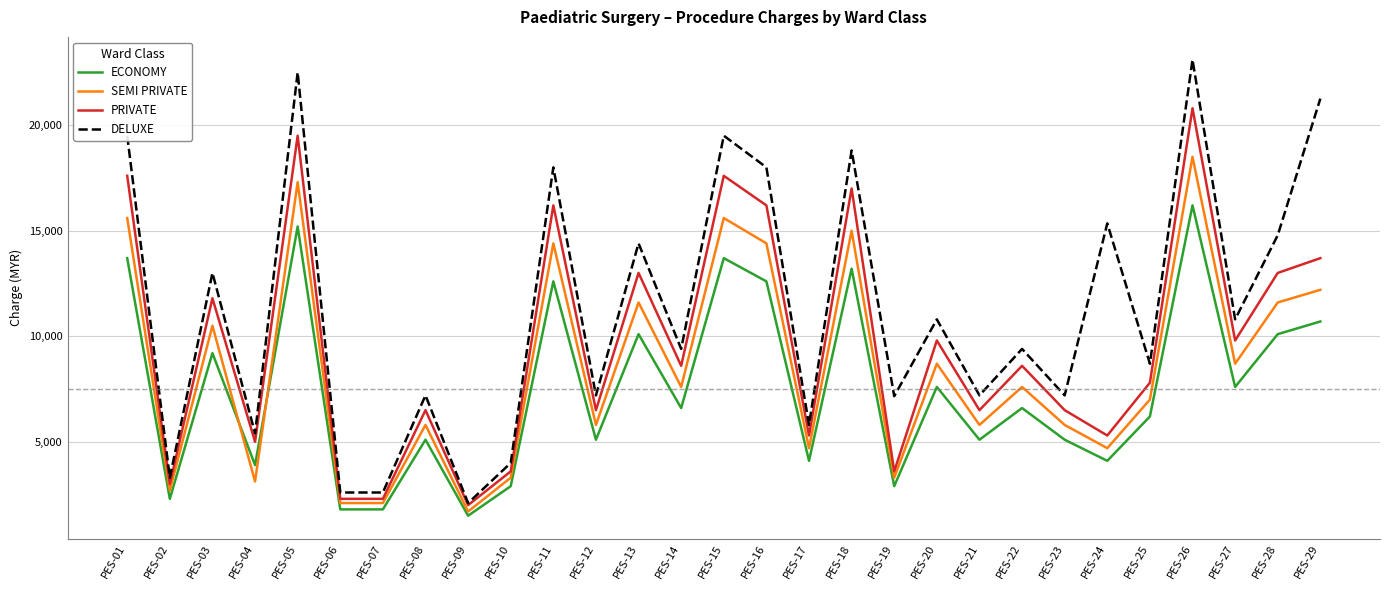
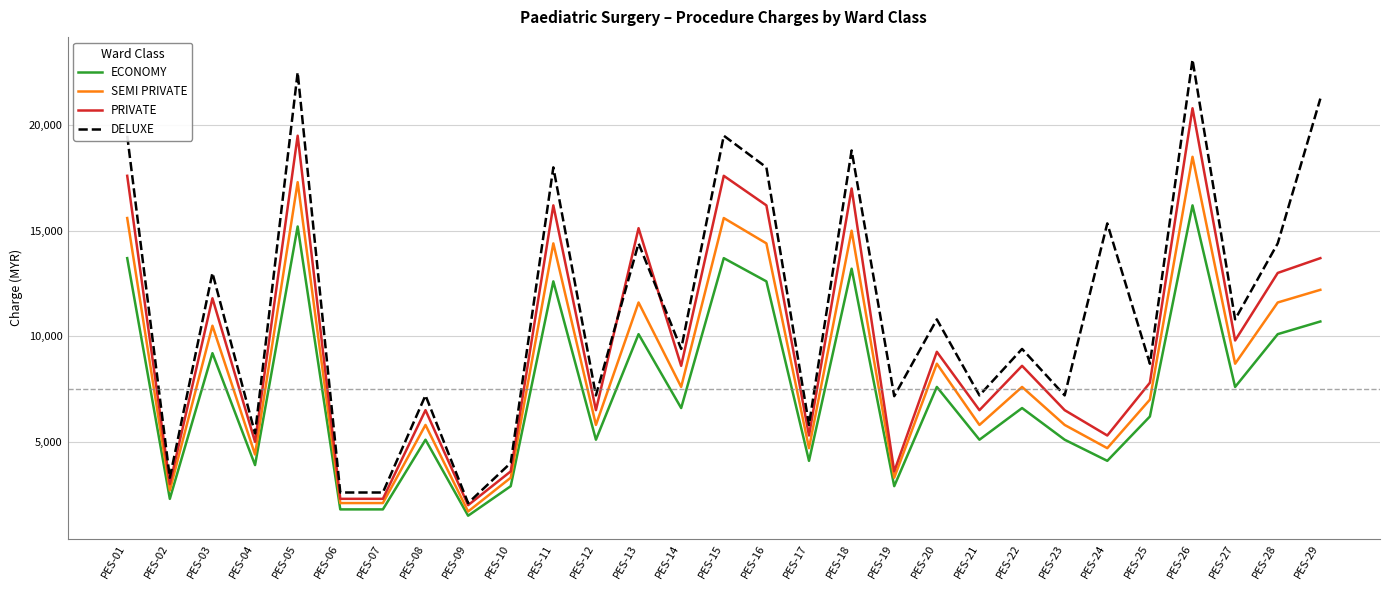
  {
    "ECONOMY": {
      "PES-01": "13,700",
      "PES-02": "2,300",
      "PES-03": "9,200",
      "PES-04": "3,900",
      "PES-05": "15,200",
      "PES-06": "1,800",
      "PES-07": "1,800",
      "PES-08": "5,100",
      "PES-09": "1,500",
      "PES-10": "2,900",
      "PES-11": "12,600",
      "PES-12": "5,100",
      "PES-13": "10,100",
      "PES-14": "6,600",
      "PES-15": "13,700",
      "PES-16": "12,600",
      "PES-17": "4,100",
      "PES-18": "13,200",
      "PES-19": "2,900",
      "PES-20": "7,600",
      "PES-21": "5,100",
      "PES-22": "6,600",
      "PES-23": "5,100",
      "PES-24": "4,100",
      "PES-25": "6,200",
      "PES-26": "16,200",
      "PES-27": "7,600",
      "PES-28": "10,100",
      "PES-29": "10,700"
    },
    "SEMI PRIVATE": {
      "PES-01": "15,600",
      "PES-02": "2,700",
      "PES-03": "10,500",
-     "PES-04": "3,100",
+     "PES-04": "4,400",
      "PES-05": "17,300",
      "PES-06": "2,100",
      "PES-07": "2,100",
      "PES-08": "5,800",
      "PES-09": "1,700",
      "PES-10": "3,300",
      "PES-11": "14,400",
      "PES-12": "5,800",
      "PES-13": "11,600",
      "PES-14": "7,600",
      "PES-15": "15,600",
      "PES-16": "14,400",
      "PES-17": "4,700",
      "PES-18": "15,000",
      "PES-19": "3,300",
      "PES-20": "8,700",
      "PES-21": "5,800",
      "PES-22": "7,600",
      "PES-23": "5,800",
      "PES-24": "4,700",
      "PES-25": "7,000",
      "PES-26": "18,500",
      "PES-27": "8,700",
      "PES-28": "11,600",
      "PES-29": "12,200"
    },
    "PRIVATE": {
      "PES-01": "17,600",
      "PES-02": "3,000",
      "PES-03": "11,800",
      "PES-04": "5,000",
      "PES-05": "19,500",
      "PES-06": "2,300",
      "PES-07": "2,300",
      "PES-08": "6,500",
      "PES-10": "3,600",
      "PES-11": "16,200",
      "PES-12": "6,500",
-     "PES-13": "13,000",
+     "PES-13": "15,100",
      "PES-14": "8,600",
      "PES-15": "17,600",
      "PES-16": "16,200",
      "PES-17": "5,300",
      "PES-18": "17,000",
      "PES-19": "3,600",
-     "PES-20": "9,800",
+     "PES-20": "9,300",
      "PES-21": "6,500",
      "PES-22": "8,600",
      "PES-23": "6,500",
      "PES-24": "5,300",
      "PES-25": "7,800",
      "PES-26": "20,800",
      "PES-27": "9,800",
      "PES-28": "13,000",
      "PES-29": "13,700"
    },
    "DELUXE": {
      "PES-02": "3,300",
      "PES-03": "13,000",
      "PES-04": "5,400",
      "PES-05": "22,500",
      "PES-06": "2,600",
      "PES-07": "2,600",
      "PES-08": "7,200",
      "PES-10": "4,000",
      "PES-11": "18,000",
      "PES-12": "7,200",
      "PES-13": "14,400",
      "PES-14": "9,400",
      "PES-15": "19,500",
      "PES-16": "18,000",
      "PES-17": "5,800",
      "PES-18": "18,800",
      "PES-19": "7,200",
      "PES-20": "10,800",
      "PES-21": "7,200",
      "PES-22": "9,400",
      "PES-23": "7,200",
      "PES-24": "15,300",
      "PES-25": "8,700",
      "PES-26": "23,100",
      "PES-27": "10,800",
-     "PES-28": "14,800",
+     "PES-28": "14,400",
      "PES-29": "21,300"
    }
  }
